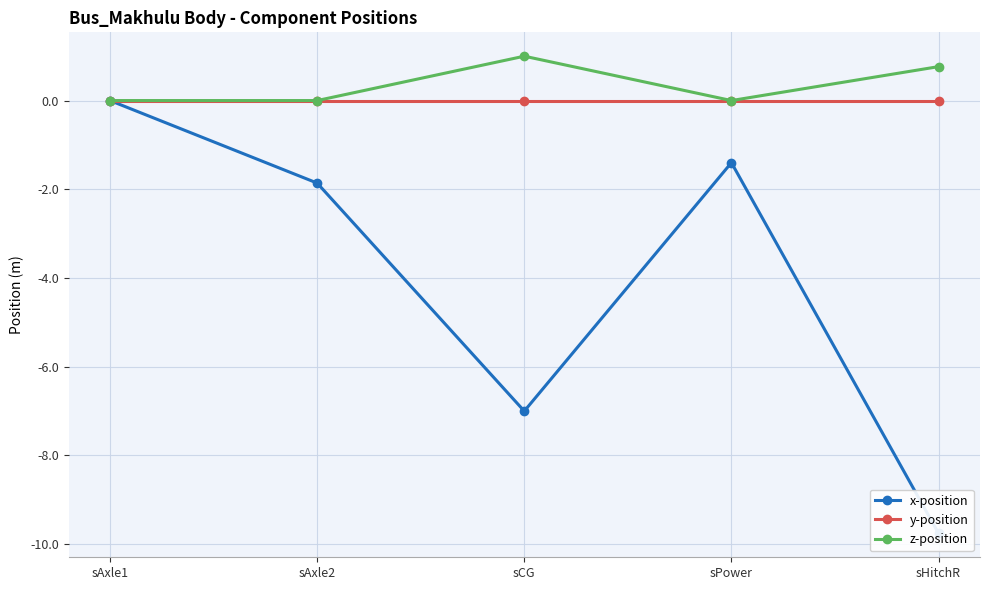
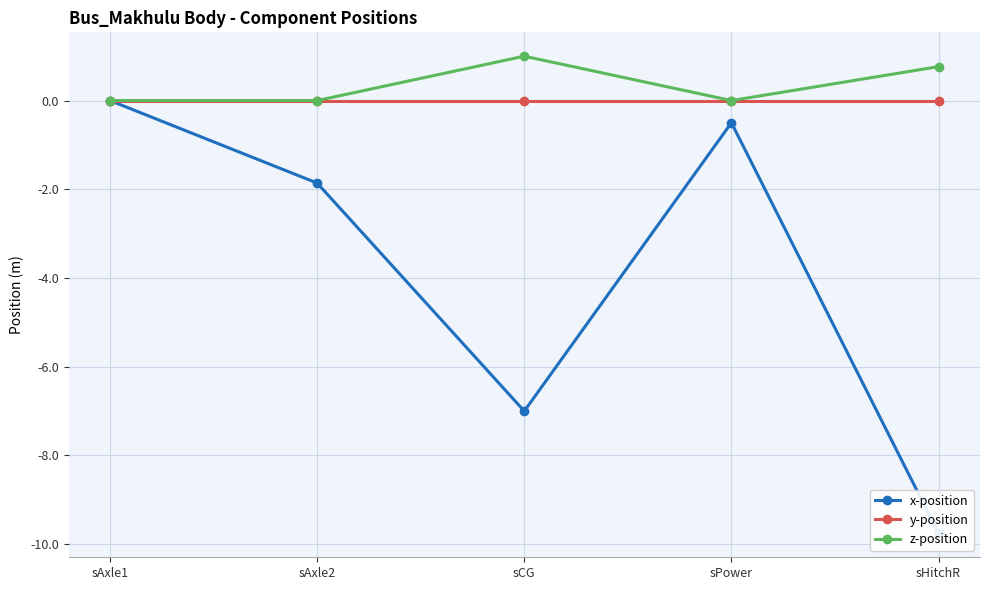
  {
    "x-position": {
      "sAxle2": -1.9,
      "sCG": -7.0,
-     "sPower": -1.4
+     "sPower": -0.5
    },
    "y-position": {
      "sCG": 0.0,
      "sHitchR": 0.0
    },
    "z-position": {
      "sCG": 1.0,
      "sHitchR": 0.8
    }
  }
